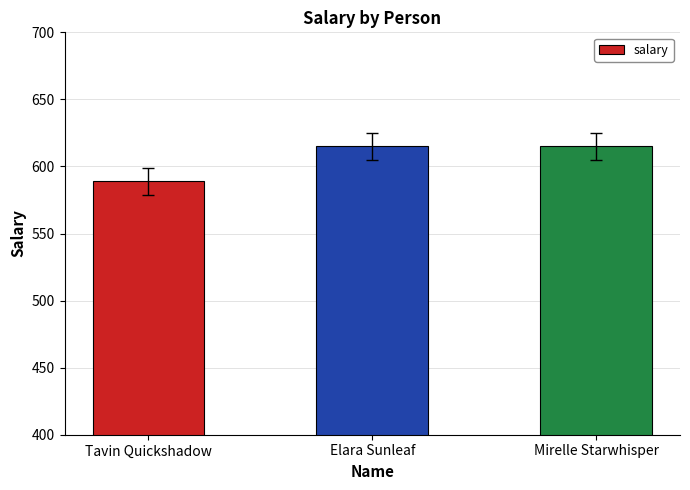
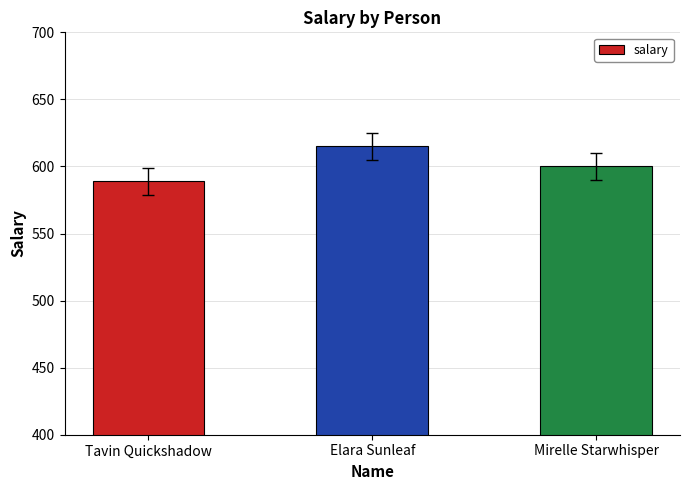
  {
    "salary": {
      "Tavin Quickshadow": 589,
      "Elara Sunleaf": 615,
-     "Mirelle Starwhisper": 615
+     "Mirelle Starwhisper": 600
    }
  }
